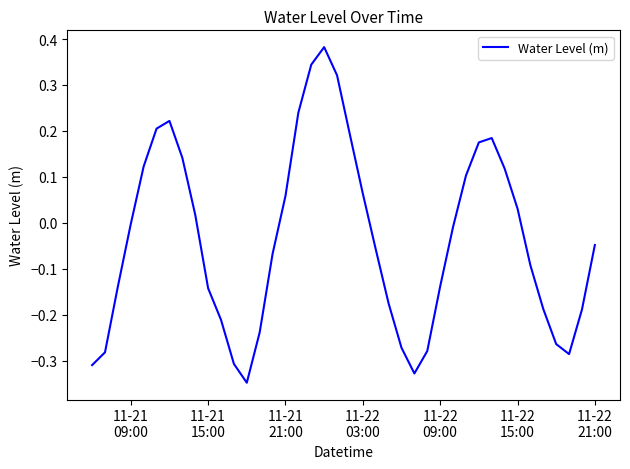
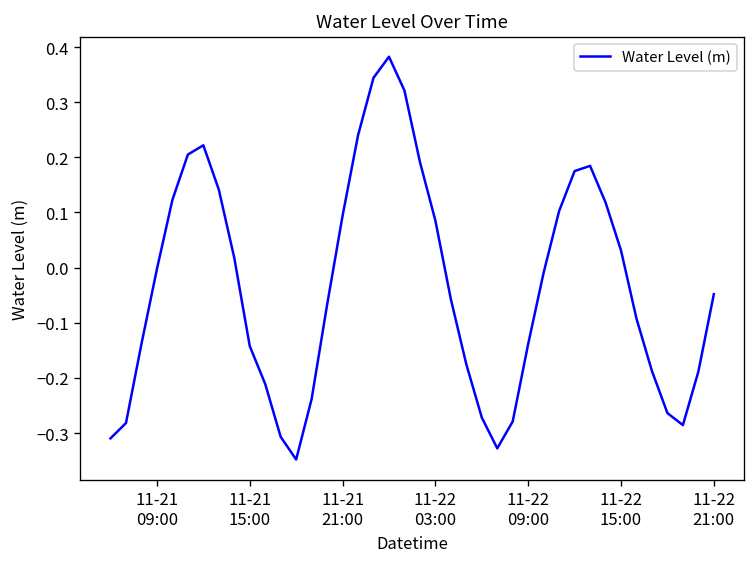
  {
    "11-21 09:00": 0.00,
    "11-21 15:00": -0.14,
-   "11-21 21:00": 0.06,
-   "11-22 03:00": 0.06,
+   "11-21 21:00": 0.09,
+   "11-22 03:00": 0.09,
    "11-22 09:00": -0.14,
    "11-22 15:00": 0.03,
    "11-22 21:00": -0.05
  }
